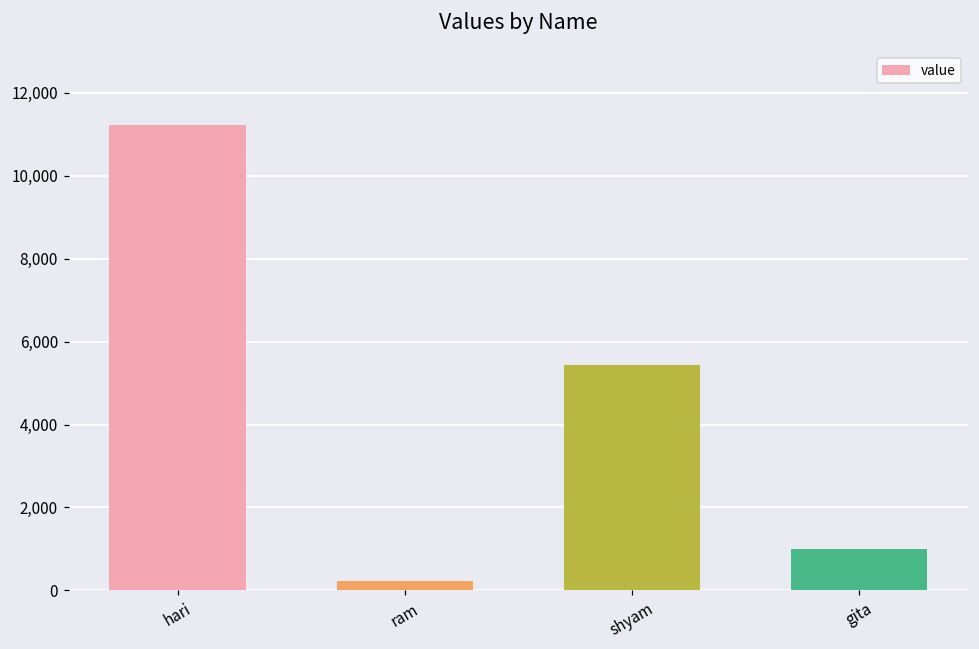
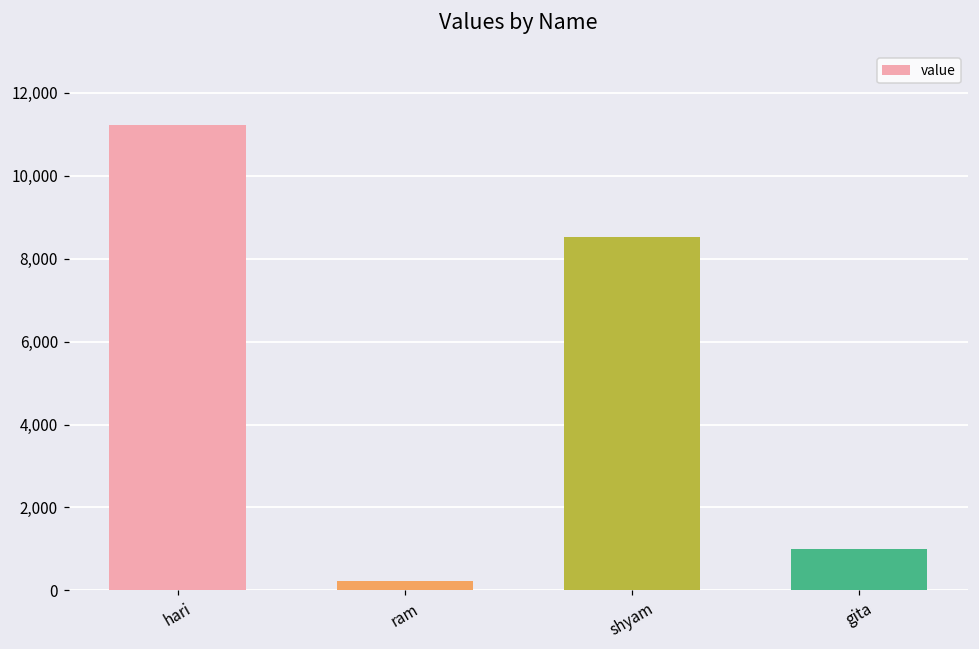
  {
    "hari": "11,200",
    "ram": "200",
-   "shyam": "5,400",
+   "shyam": "8,500",
    "gita": "1,000"
  }
